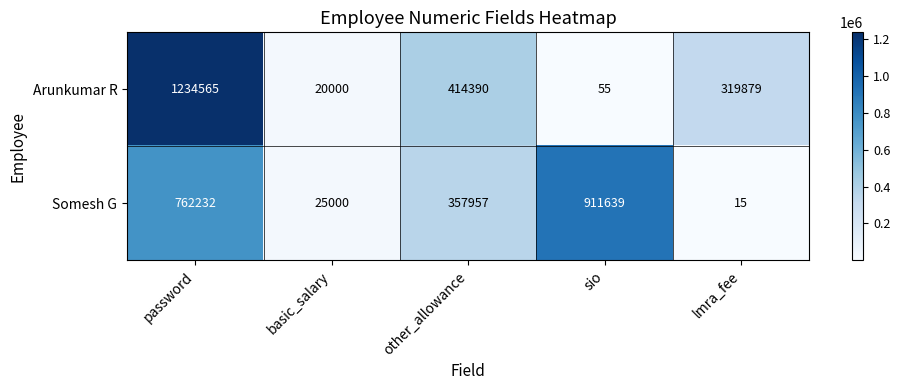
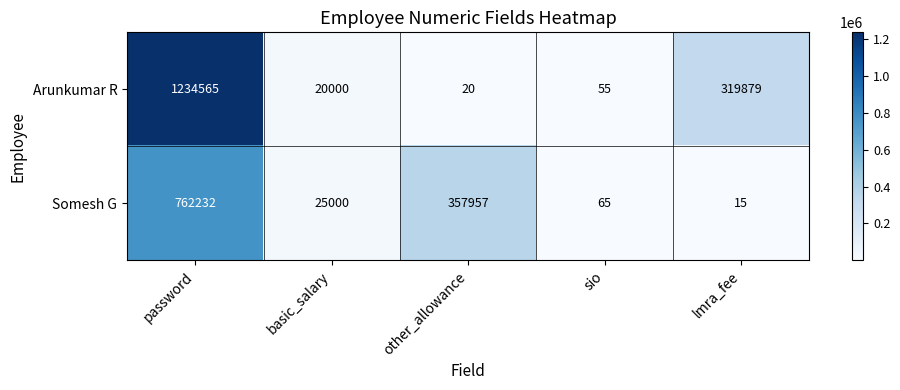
  {
    "Arunkumar R": {
      "password": 1234565,
      "basic_salary": 20000,
-     "other_allowance": 414390,
+     "other_allowance": 20,
      "sio": 55,
      "lmra_fee": 319879
    },
    "Somesh G": {
      "password": 762232,
      "basic_salary": 25000,
      "other_allowance": 357957,
-     "sio": 911639,
+     "sio": 65,
      "lmra_fee": 15
    }
  }
